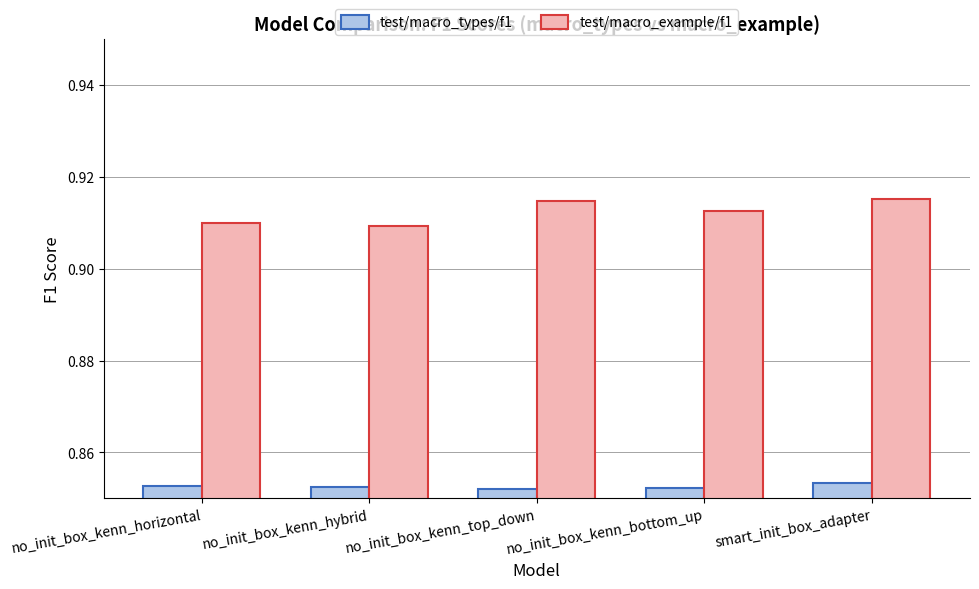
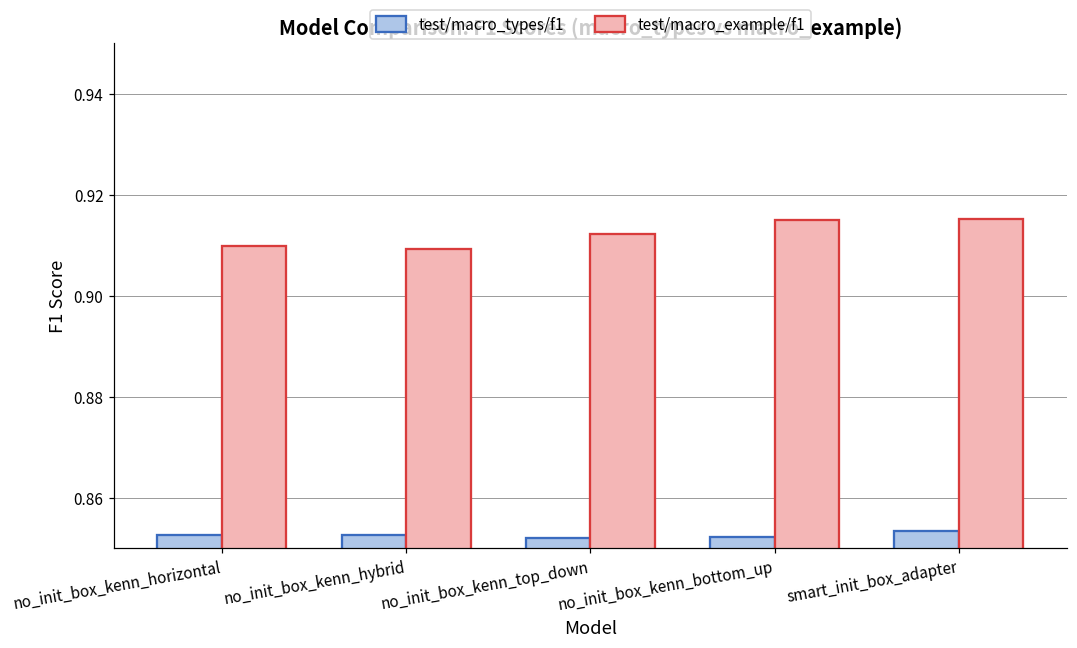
  {
    "test/macro_types/f1": {
      "no_init_box_kenn_horizontal": 0.853,
      "no_init_box_kenn_hybrid": 0.853,
      "no_init_box_kenn_top_down": 0.852,
      "no_init_box_kenn_bottom_up": 0.852,
      "smart_init_box_adapter": 0.853
    },
    "test/macro_example/f1": {
      "no_init_box_kenn_horizontal": 0.910,
      "no_init_box_kenn_hybrid": 0.909,
-     "no_init_box_kenn_top_down": 0.915,
-     "no_init_box_kenn_bottom_up": 0.912,
+     "no_init_box_kenn_top_down": 0.912,
+     "no_init_box_kenn_bottom_up": 0.915,
      "smart_init_box_adapter": 0.915
    }
  }
